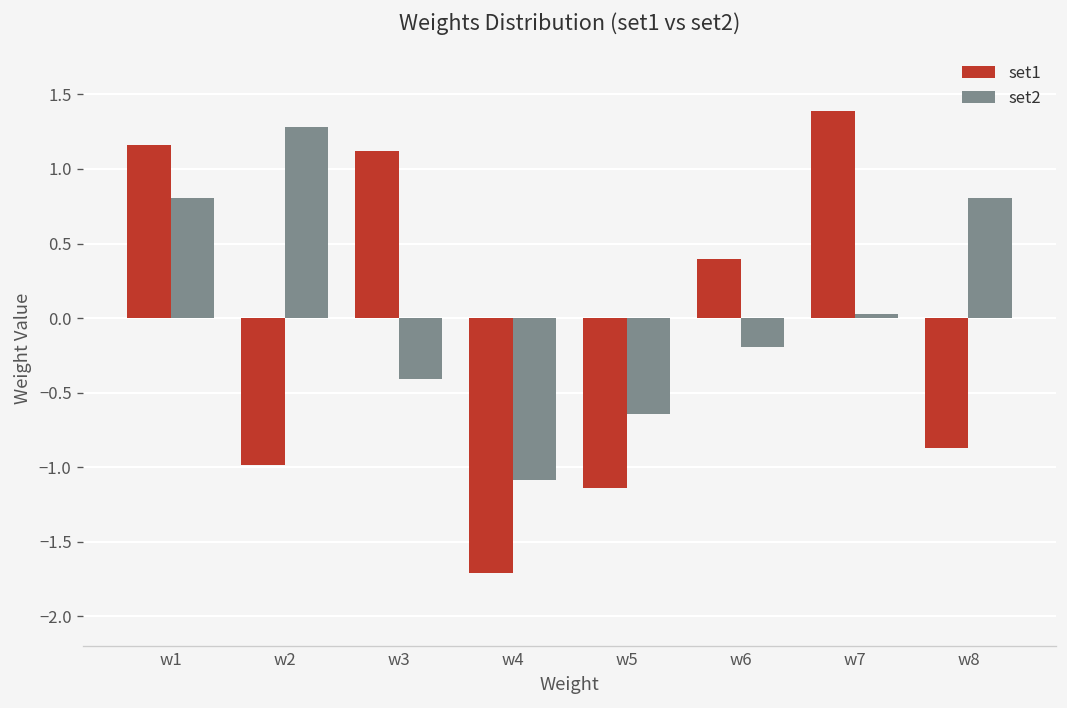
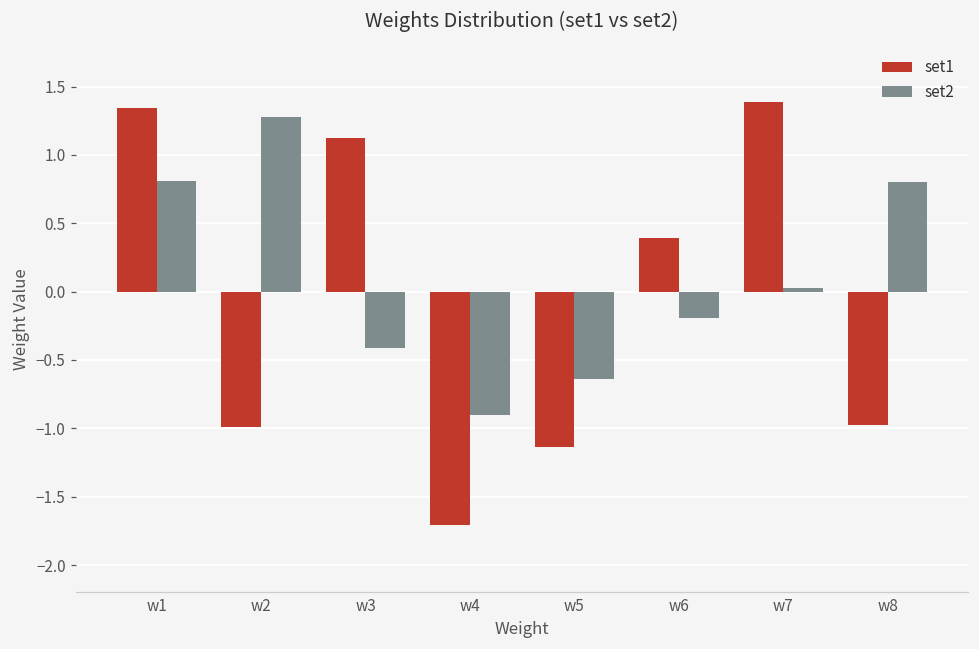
  {
    "set1": {
-     "w1": 1.16,
+     "w1": 1.34,
      "w2": -0.99,
      "w3": 1.12,
      "w4": -1.71,
      "w5": -1.14,
      "w6": 0.39,
      "w7": 1.39,
-     "w8": -0.87
+     "w8": -0.98
    },
    "set2": {
      "w1": 0.81,
      "w2": 1.28,
      "w3": -0.41,
-     "w4": -1.09,
+     "w4": -0.90,
      "w5": -0.64,
      "w6": -0.19,
      "w7": 0.03,
      "w8": 0.80
    }
  }
